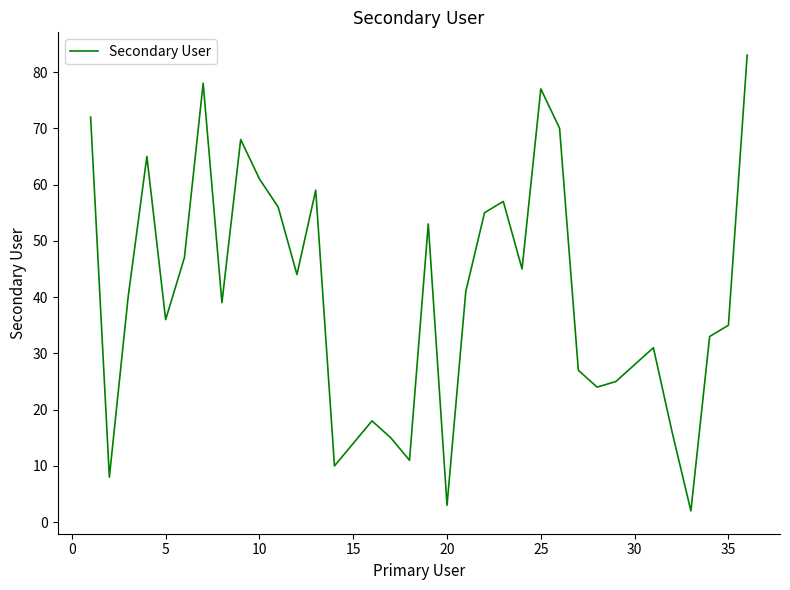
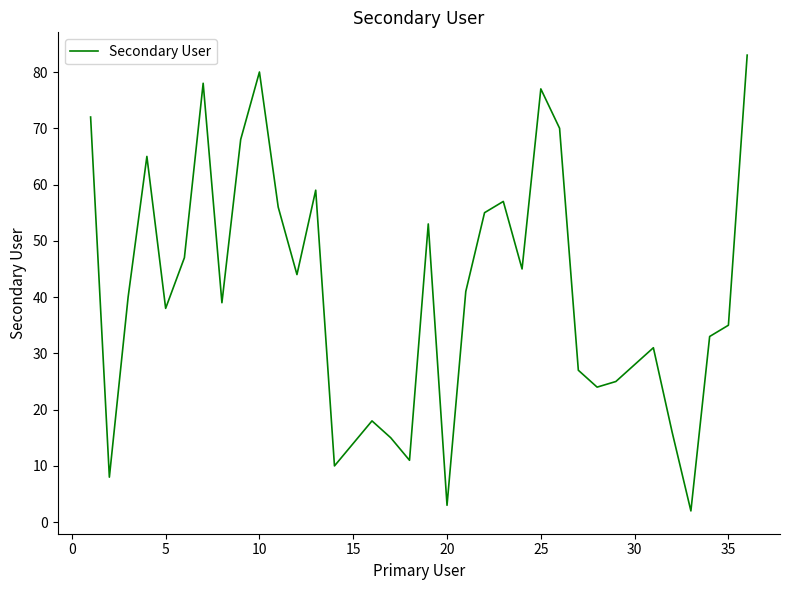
  {
-   "5": 36,
-   "10": 61,
+   "5": 38,
+   "10": 80,
    "15": 14,
    "20": 3,
    "25": 77,
    "30": 28,
    "35": 35
  }
